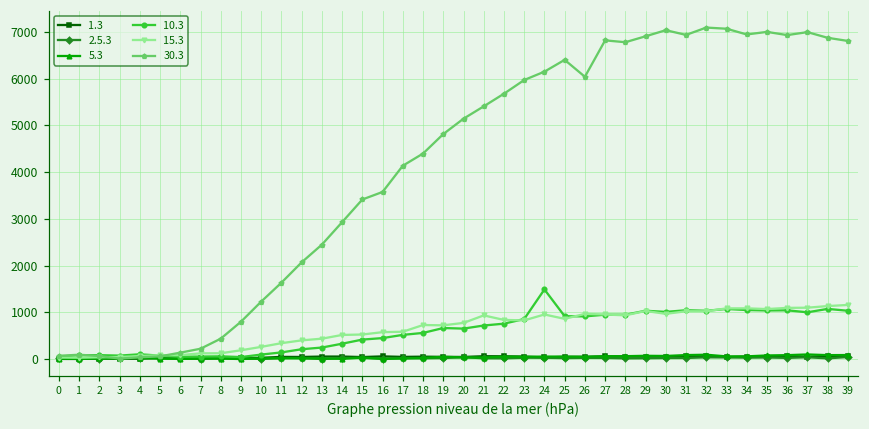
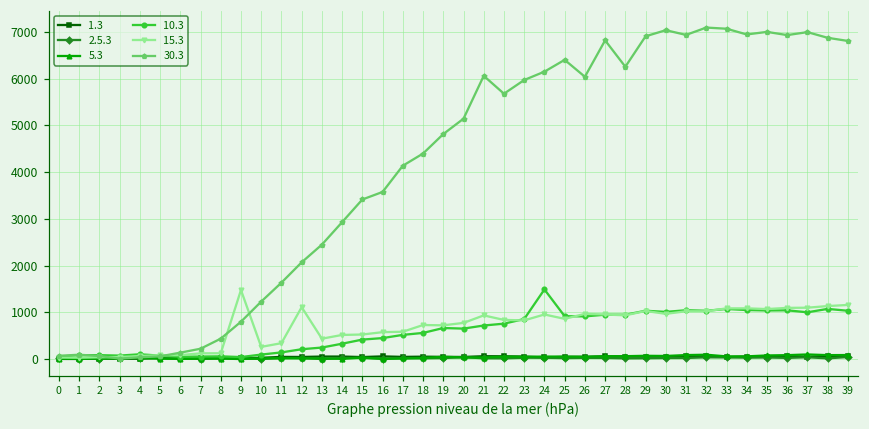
  {
    "10.3": {
      "10": 100,
      "11": 100,
      "12": 200,
      "13": 200,
      "14": 300,
      "15": 400,
      "16": 500,
      "17": 500,
      "18": 600,
      "20": 700,
      "21": 700,
      "22": 800,
      "24": 1500,
      "37": 1000,
      "38": 1100,
      "39": 1000
    },
    "15.3": {
      "7": 100,
      "8": 100,
-     "9": 200,
+     "9": 1500,
      "10": 300,
      "11": 300,
-     "12": 400,
+     "12": 1100,
      "13": 400,
      "14": 500,
      "15": 500,
      "16": 600,
      "17": 600,
      "18": 700,
      "20": 800,
      "21": 900,
      "22": 800,
      "24": 1000,
      "37": 1100,
      "38": 1100,
      "39": 1200
    },
    "30.3": {
      "7": 200,
      "8": 400,
      "9": 800,
      "10": 1200,
      "11": 1600,
      "12": 2100,
      "13": 2500,
      "14": 2900,
      "15": 3400,
      "16": 3600,
      "17": 4100,
      "18": 4400,
      "19": 4800,
      "20": 5100,
-     "21": 5400,
+     "21": 6100,
      "22": 5700,
      "23": 6000,
      "24": 6200,
      "25": 6400,
      "26": 6000,
      "27": 6800,
-     "28": 6800,
+     "28": 6300,
      "29": 6900,
      "30": 7000,
      "31": 6900,
      "32": 7100,
      "33": 7100,
      "34": 6900,
      "35": 7000,
      "36": 6900,
      "37": 7000,
      "38": 6900,
      "39": 6800
    }
  }
